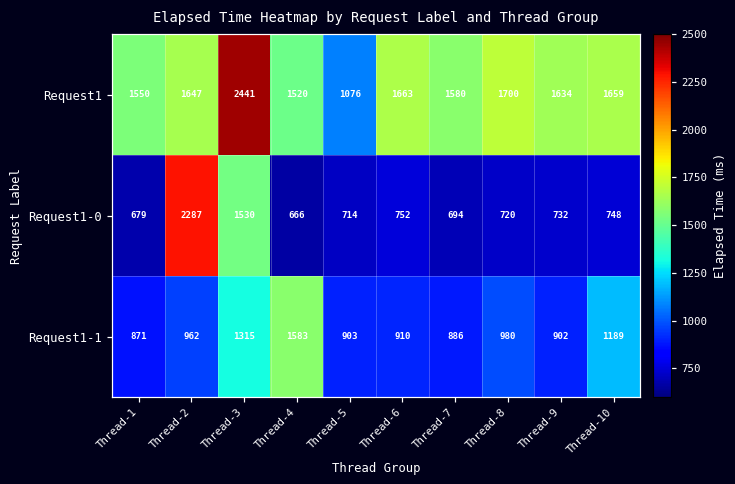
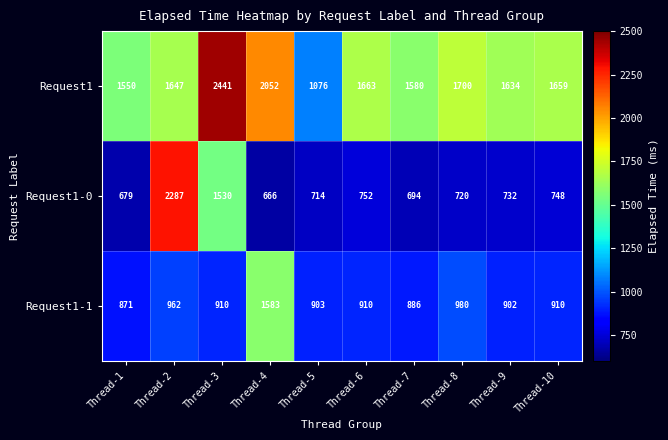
  {
    "Request1": {
      "Thread-1": 1550,
      "Thread-2": 1647,
      "Thread-3": 2441,
-     "Thread-4": 1520,
+     "Thread-4": 2052,
      "Thread-5": 1076,
      "Thread-6": 1663,
      "Thread-7": 1580,
      "Thread-8": 1700,
      "Thread-9": 1634,
      "Thread-10": 1659
    },
    "Request1-0": {
      "Thread-1": 679,
      "Thread-2": 2287,
      "Thread-3": 1530,
      "Thread-4": 666,
      "Thread-5": 714,
      "Thread-6": 752,
      "Thread-7": 694,
      "Thread-8": 720,
      "Thread-9": 732,
      "Thread-10": 748
    },
    "Request1-1": {
      "Thread-1": 871,
      "Thread-2": 962,
-     "Thread-3": 1315,
+     "Thread-3": 910,
      "Thread-4": 1583,
      "Thread-5": 903,
      "Thread-6": 910,
      "Thread-7": 886,
      "Thread-8": 980,
      "Thread-9": 902,
-     "Thread-10": 1189
+     "Thread-10": 910
    }
  }
